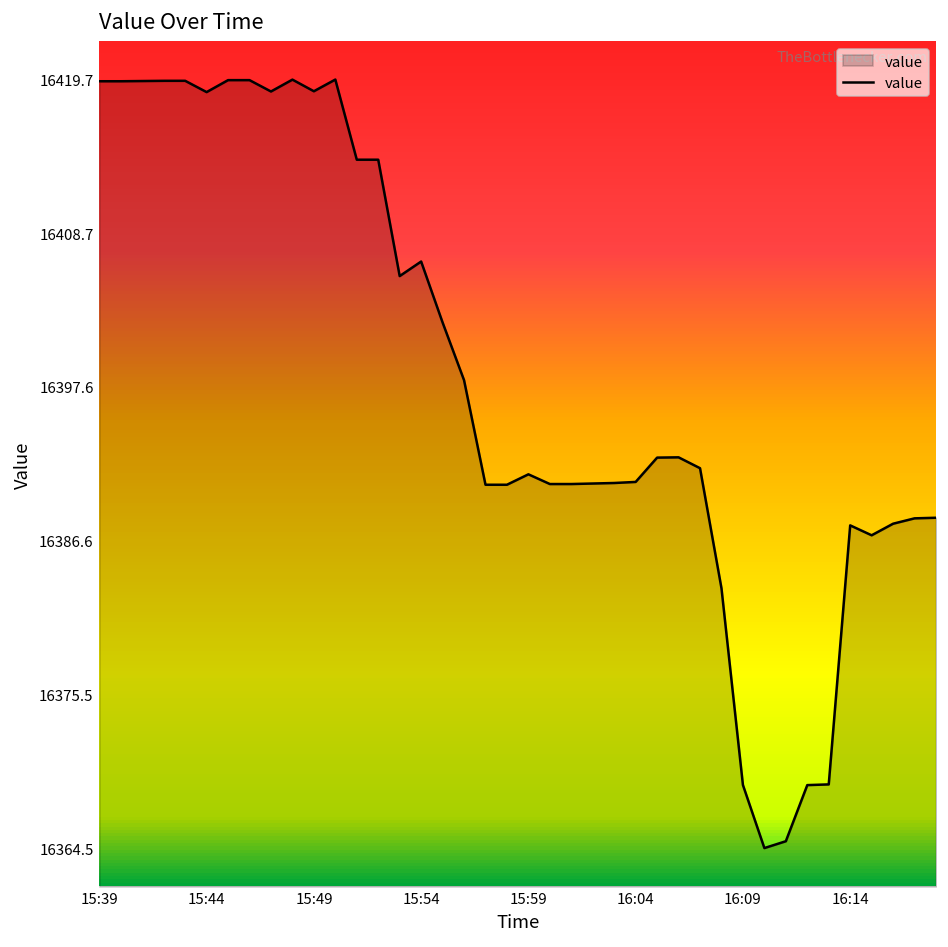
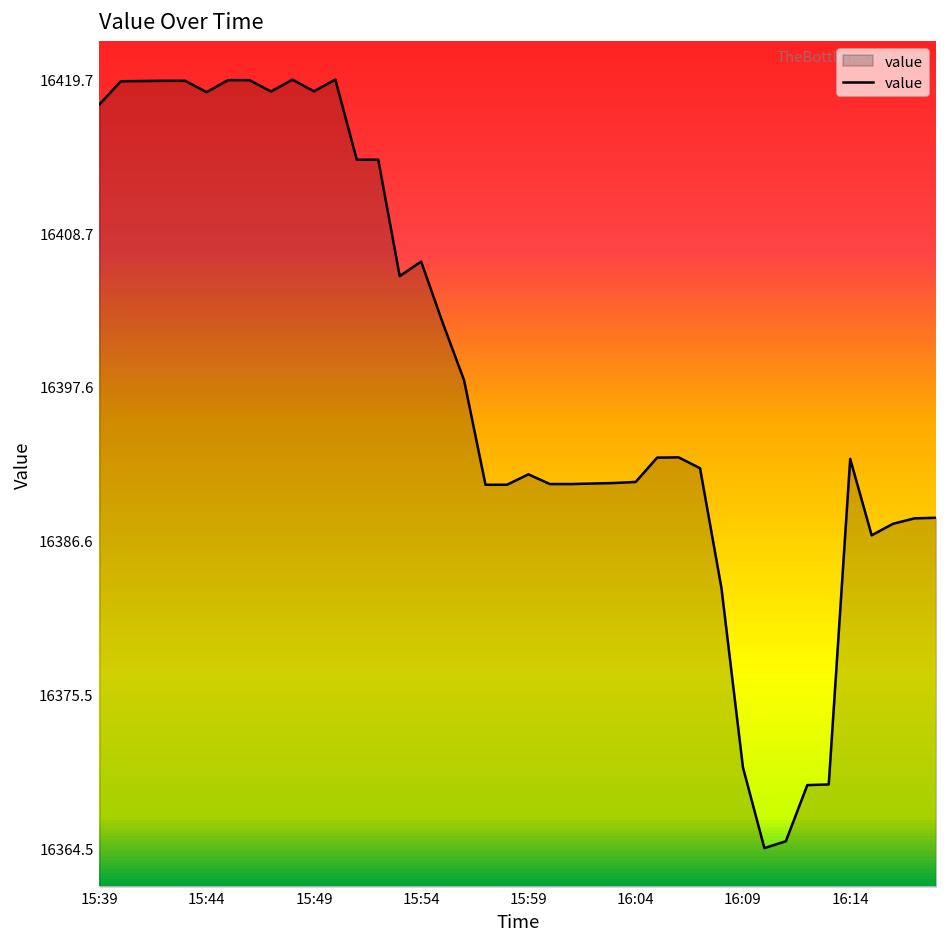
  {
-   "15:39": 16419.6,
+   "15:39": 16417.9,
    "15:44": 16418.8,
    "15:49": 16418.9,
    "15:54": 16406.7,
    "15:59": 16391.4,
    "16:04": 16390.8,
-   "16:09": 16369.0,
-   "16:14": 16387.7
+   "16:09": 16370.3,
+   "16:14": 16392.5
  }
